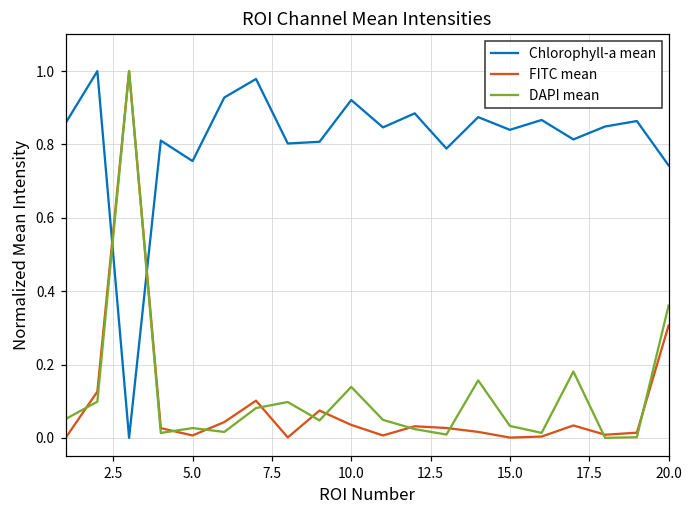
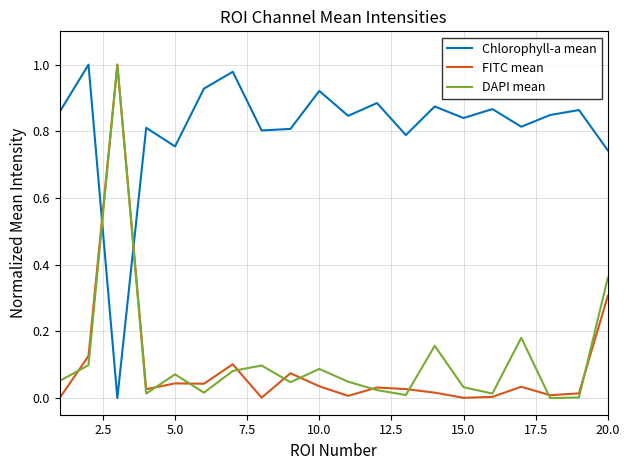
  {
    "Chlorophyll-a mean": {
      "5.0": 0.75,
      "10.0": 0.92,
      "15.0": 0.84,
      "20.0": 0.74
    },
    "FITC mean": {
-     "5.0": 0.01,
+     "5.0": 0.04,
      "10.0": 0.04,
      "15.0": 0.00,
      "20.0": 0.31
    },
    "DAPI mean": {
-     "5.0": 0.03,
-     "10.0": 0.14,
+     "5.0": 0.07,
+     "10.0": 0.09,
      "15.0": 0.03,
      "20.0": 0.36
    }
  }
